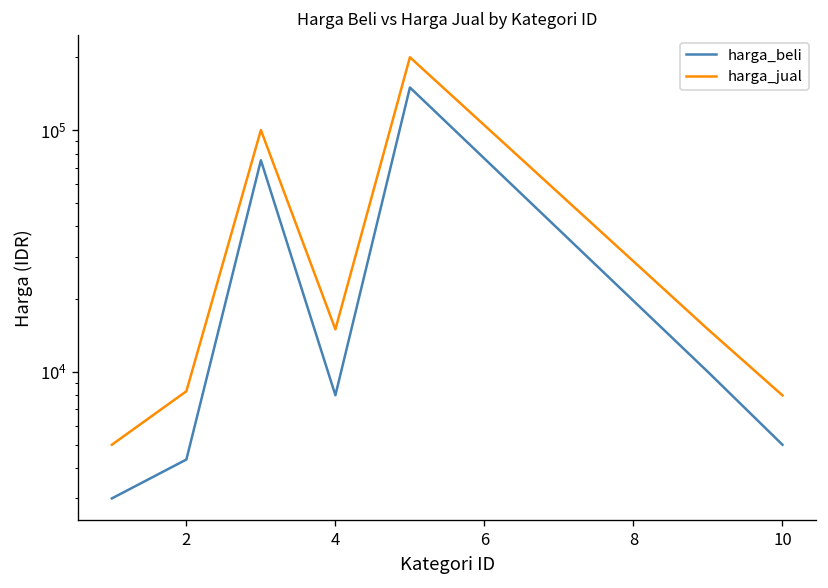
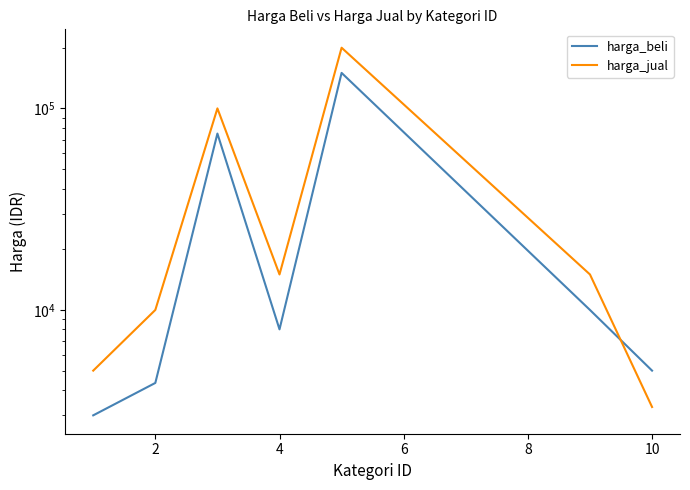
  {
    "harga_beli": {
      "2": 4300,
      "4": 8000,
      "10": 5000
    },
    "harga_jual": {
-     "2": 8300,
+     "2": 10000,
      "4": 15000,
-     "10": 8000
+     "10": 3300
    }
  }
